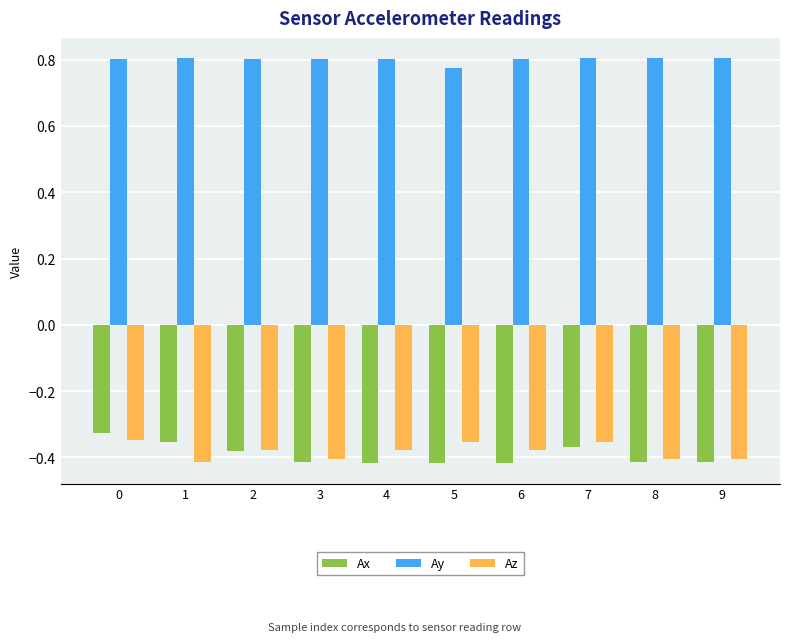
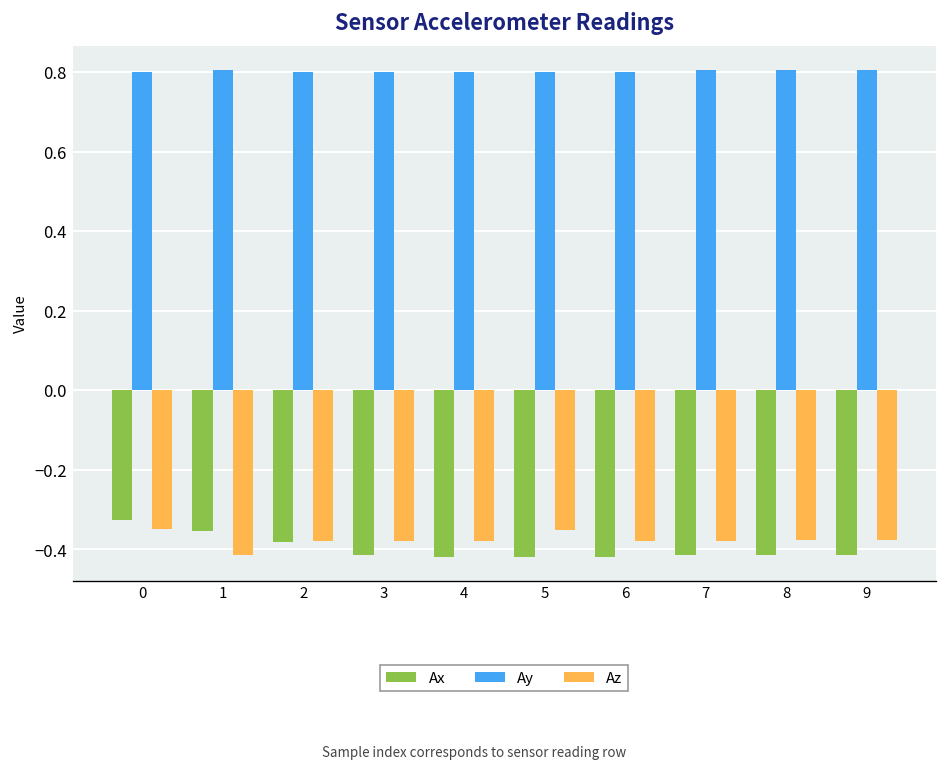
  {
    "Ax": {
      "0": -0.33,
      "1": -0.35,
      "2": -0.38,
      "3": -0.41,
      "4": -0.42,
      "5": -0.42,
      "6": -0.42,
-     "7": -0.37,
+     "7": -0.41,
      "8": -0.41,
      "9": -0.41
    },
    "Ay": {
      "0": 0.80,
      "1": 0.80,
      "2": 0.80,
      "3": 0.80,
      "4": 0.80,
-     "5": 0.78,
+     "5": 0.80,
      "6": 0.80,
      "7": 0.80,
      "8": 0.80,
      "9": 0.80
    },
    "Az": {
      "0": -0.35,
      "1": -0.41,
      "2": -0.38,
-     "3": -0.41,
+     "3": -0.38,
      "4": -0.38,
      "5": -0.35,
      "6": -0.38,
-     "7": -0.35,
-     "8": -0.41,
-     "9": -0.40
+     "7": -0.38,
+     "8": -0.38,
+     "9": -0.38
    }
  }
